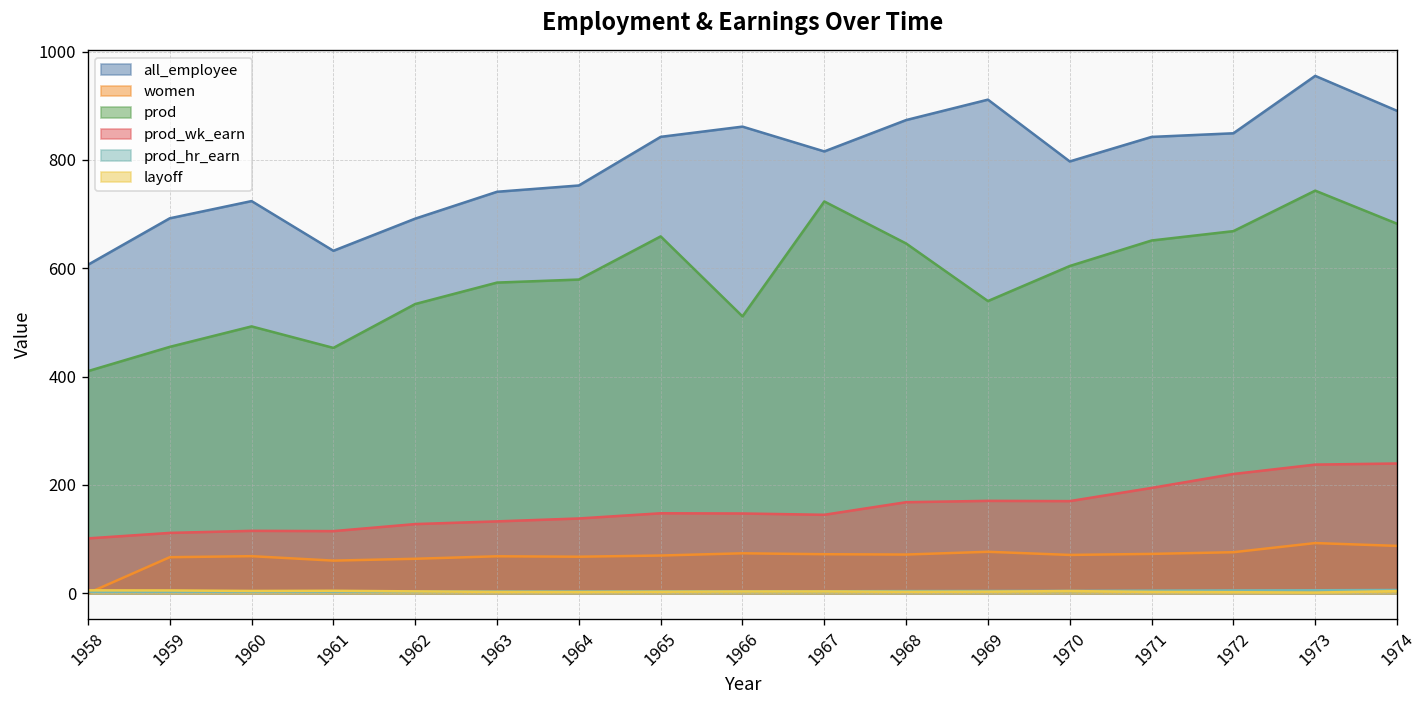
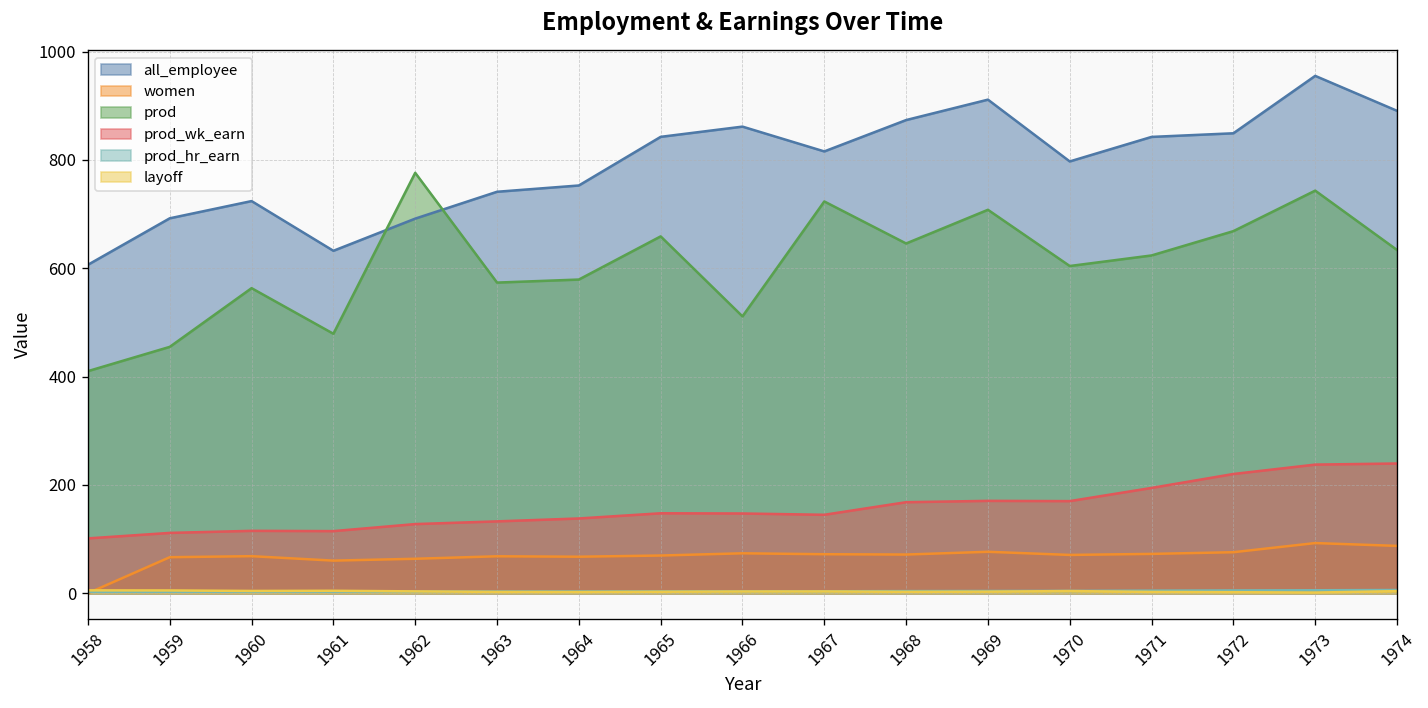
  {
    "prod": {
      "1958": 410,
      "1959": 450,
-     "1960": 490,
-     "1961": 450,
-     "1962": 530,
+     "1960": 560,
+     "1961": 480,
+     "1962": 780,
      "1963": 570,
      "1964": 580,
      "1965": 660,
      "1966": 510,
      "1967": 720,
      "1968": 650,
-     "1969": 540,
+     "1969": 710,
      "1970": 600,
-     "1971": 650,
+     "1971": 620,
      "1972": 670,
      "1973": 740,
-     "1974": 680
+     "1974": 630
    }
  }
